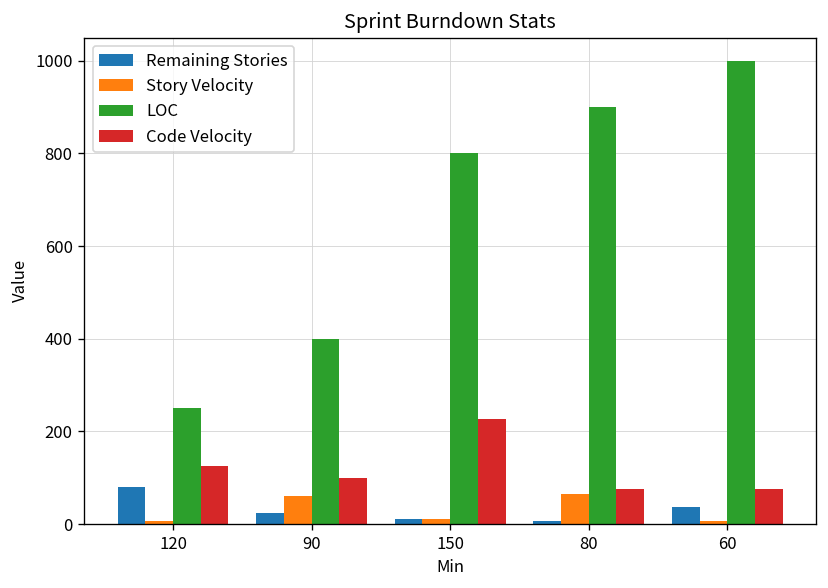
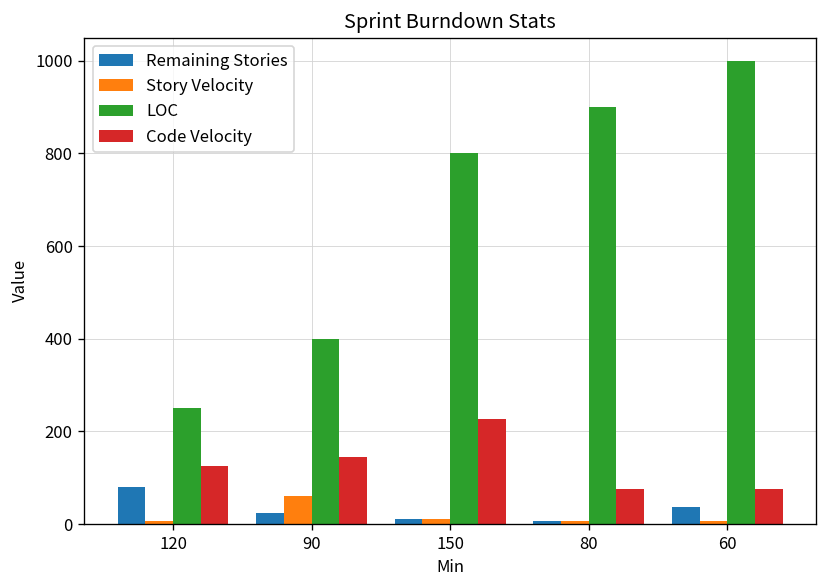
  {
    "Remaining Stories": {
      "120": 80,
      "90": 20,
      "150": 10,
      "60": 40
    },
    "Story Velocity": {
      "90": 60,
      "150": 10,
-     "80": 60
+     "80": 10
    },
    "LOC": {
      "120": 250,
      "90": 400,
      "150": 800,
      "80": 900,
      "60": 1000
    },
    "Code Velocity": {
      "120": 130,
-     "90": 100,
+     "90": 150,
      "150": 230,
      "80": 80,
      "60": 80
    }
  }
